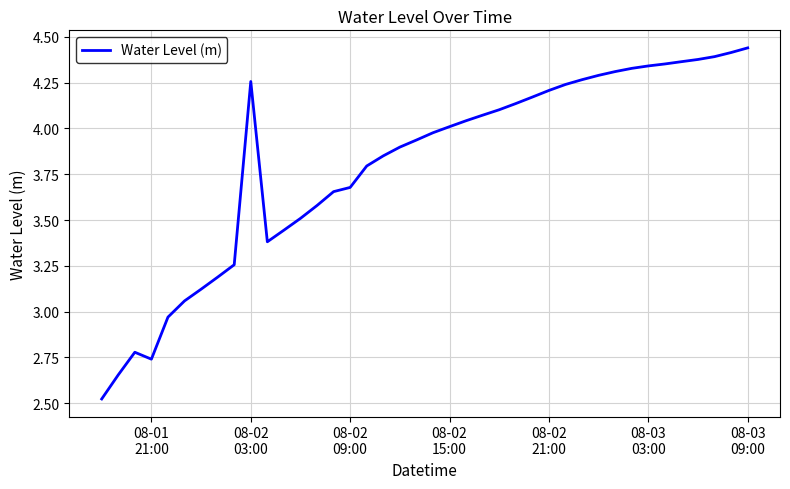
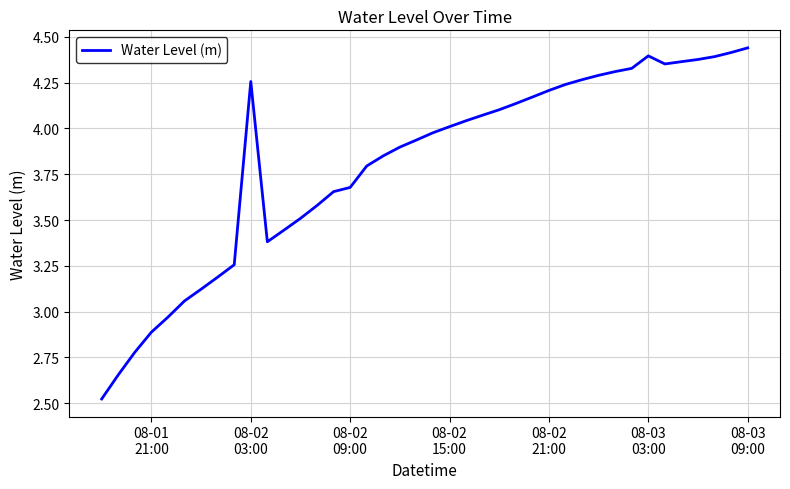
  {
-   "08-01 21:00": 2.74,
+   "08-01 21:00": 2.89,
    "08-02 03:00": 4.26,
    "08-02 09:00": 3.68,
    "08-02 15:00": 4.01,
    "08-02 21:00": 4.21,
-   "08-03 03:00": 4.34,
+   "08-03 03:00": 4.40,
    "08-03 09:00": 4.44
  }
